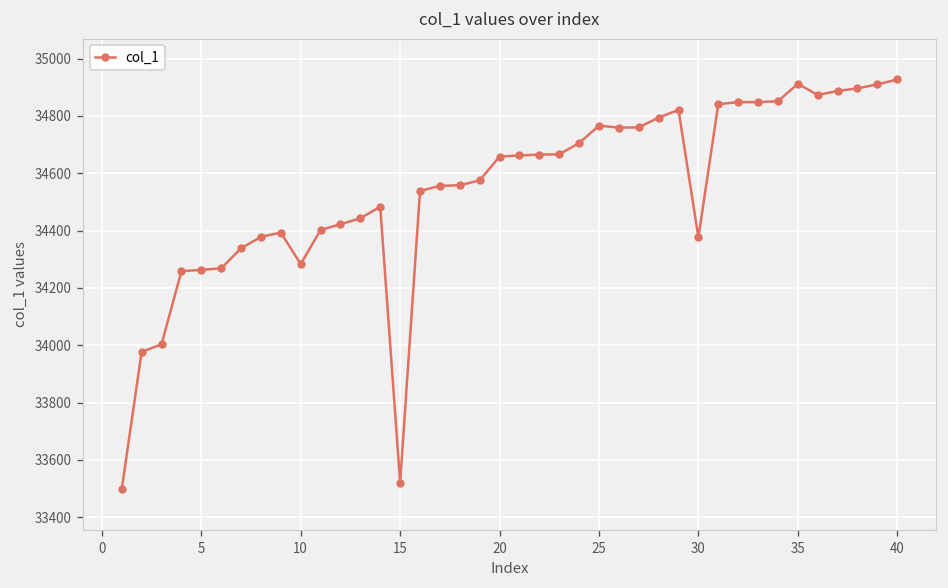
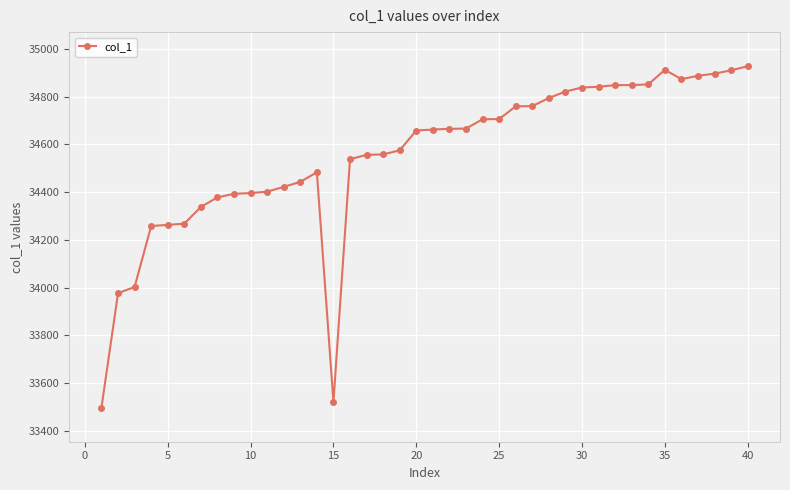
  {
    "5": 34260,
-   "10": 34280,
+   "10": 34400,
    "15": 33520,
    "20": 34660,
-   "25": 34770,
-   "30": 34380,
+   "25": 34710,
+   "30": 34840,
    "35": 34910,
    "40": 34930
  }
